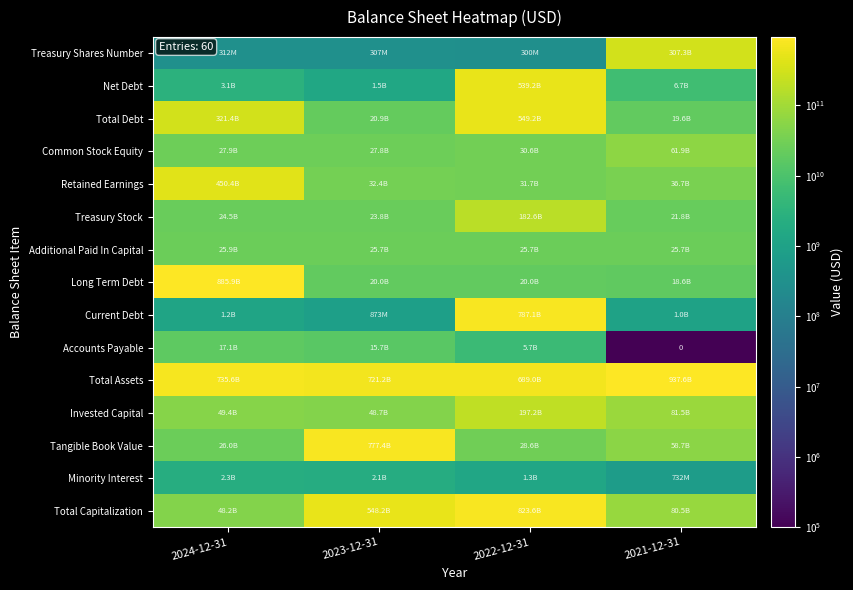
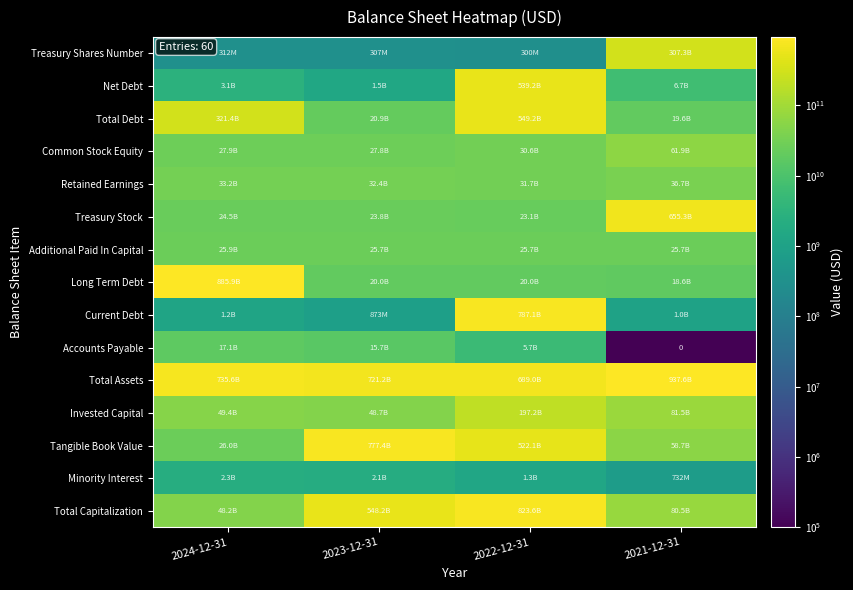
  {
    "Treasury Shares Number": {
      "2024-12-31": "312M",
      "2023-12-31": "307M",
      "2022-12-31": "300M",
      "2021-12-31": "307.3B"
    },
    "Net Debt": {
      "2024-12-31": "3.1B",
      "2023-12-31": "1.5B",
      "2022-12-31": "539.2B",
      "2021-12-31": "6.7B"
    },
    "Total Debt": {
      "2024-12-31": "321.4B",
      "2023-12-31": "20.9B",
      "2022-12-31": "549.2B",
      "2021-12-31": "19.6B"
    },
    "Common Stock Equity": {
      "2024-12-31": "27.9B",
      "2023-12-31": "27.8B",
      "2022-12-31": "30.6B",
      "2021-12-31": "61.9B"
    },
    "Retained Earnings": {
-     "2024-12-31": "450.4B",
+     "2024-12-31": "33.2B",
      "2023-12-31": "32.4B",
      "2022-12-31": "31.7B",
      "2021-12-31": "36.7B"
    },
    "Treasury Stock": {
      "2024-12-31": "24.5B",
      "2023-12-31": "23.8B",
-     "2022-12-31": "182.6B",
-     "2021-12-31": "21.8B"
+     "2022-12-31": "23.1B",
+     "2021-12-31": "655.3B"
    },
    "Additional Paid In Capital": {
      "2024-12-31": "25.9B",
      "2023-12-31": "25.7B",
      "2022-12-31": "25.7B",
      "2021-12-31": "25.7B"
    },
    "Long Term Debt": {
      "2024-12-31": "885.9B",
      "2023-12-31": "20.0B",
      "2022-12-31": "20.0B",
      "2021-12-31": "18.6B"
    },
    "Current Debt": {
      "2024-12-31": "1.2B",
      "2023-12-31": "873M",
      "2022-12-31": "787.1B",
      "2021-12-31": "1.0B"
    },
    "Accounts Payable": {
      "2024-12-31": "17.1B",
      "2023-12-31": "15.7B",
      "2022-12-31": "5.7B",
      "2021-12-31": "0"
    },
    "Total Assets": {
      "2024-12-31": "735.6B",
      "2023-12-31": "721.2B",
      "2022-12-31": "689.0B",
      "2021-12-31": "937.6B"
    },
    "Invested Capital": {
      "2024-12-31": "49.4B",
      "2023-12-31": "48.7B",
      "2022-12-31": "197.2B",
      "2021-12-31": "81.5B"
    },
    "Tangible Book Value": {
      "2024-12-31": "26.0B",
      "2023-12-31": "777.4B",
-     "2022-12-31": "28.6B",
+     "2022-12-31": "522.1B",
      "2021-12-31": "58.7B"
    },
    "Minority Interest": {
      "2024-12-31": "2.3B",
      "2023-12-31": "2.1B",
      "2022-12-31": "1.3B",
      "2021-12-31": "732M"
    },
    "Total Capitalization": {
      "2024-12-31": "48.2B",
      "2023-12-31": "548.2B",
      "2022-12-31": "823.6B",
      "2021-12-31": "80.5B"
    }
  }
